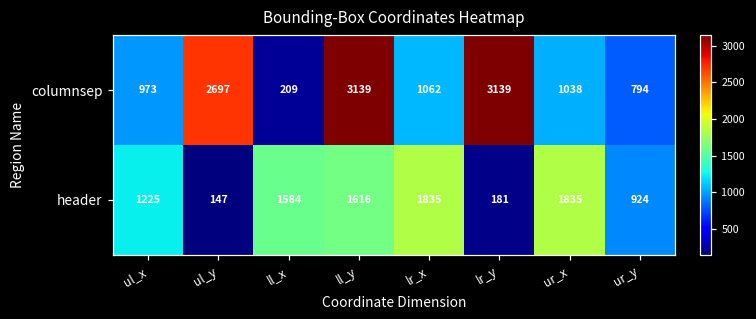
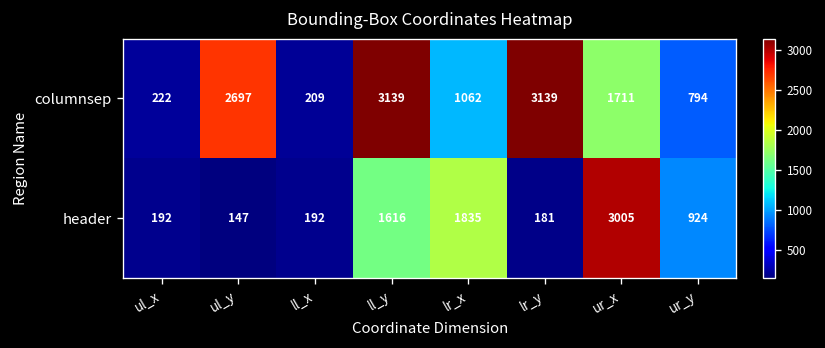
  {
    "columnsep": {
-     "ul_x": 973,
+     "ul_x": 222,
      "ul_y": 2697,
      "ll_x": 209,
      "ll_y": 3139,
      "lr_x": 1062,
      "lr_y": 3139,
-     "ur_x": 1038,
+     "ur_x": 1711,
      "ur_y": 794
    },
    "header": {
-     "ul_x": 1225,
+     "ul_x": 192,
      "ul_y": 147,
-     "ll_x": 1584,
+     "ll_x": 192,
      "ll_y": 1616,
      "lr_x": 1835,
      "lr_y": 181,
-     "ur_x": 1835,
+     "ur_x": 3005,
      "ur_y": 924
    }
  }
